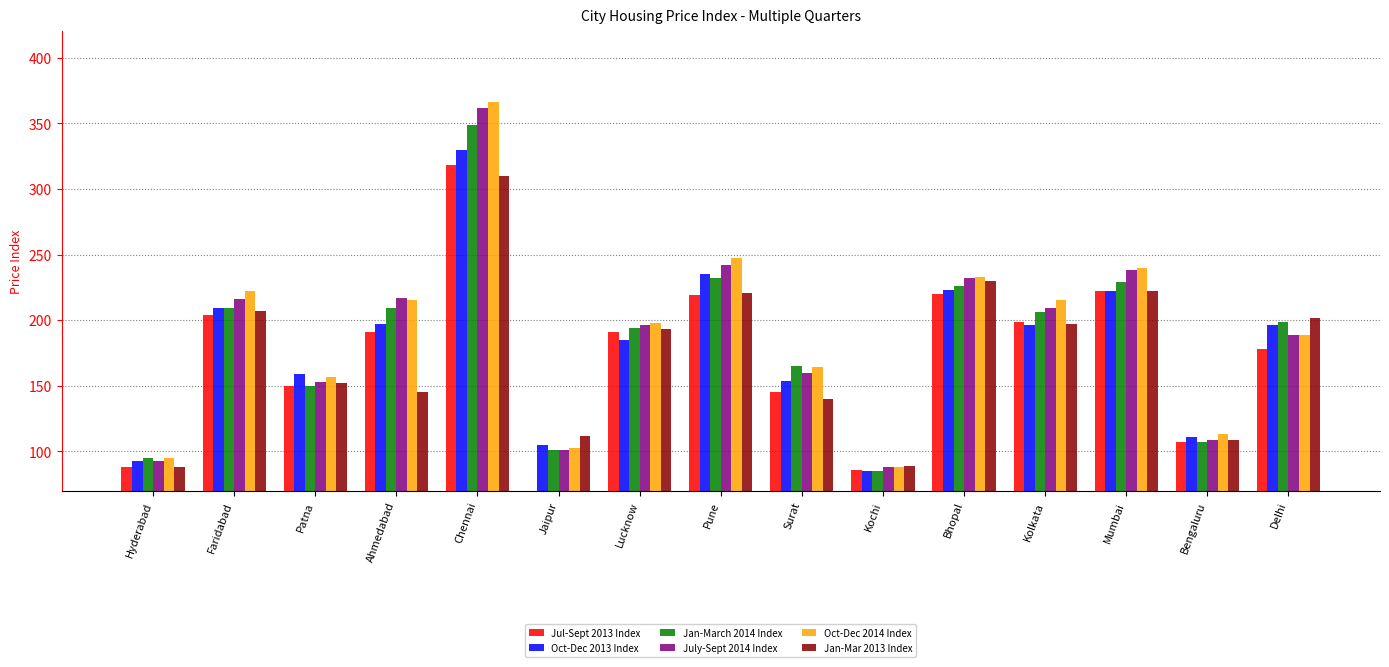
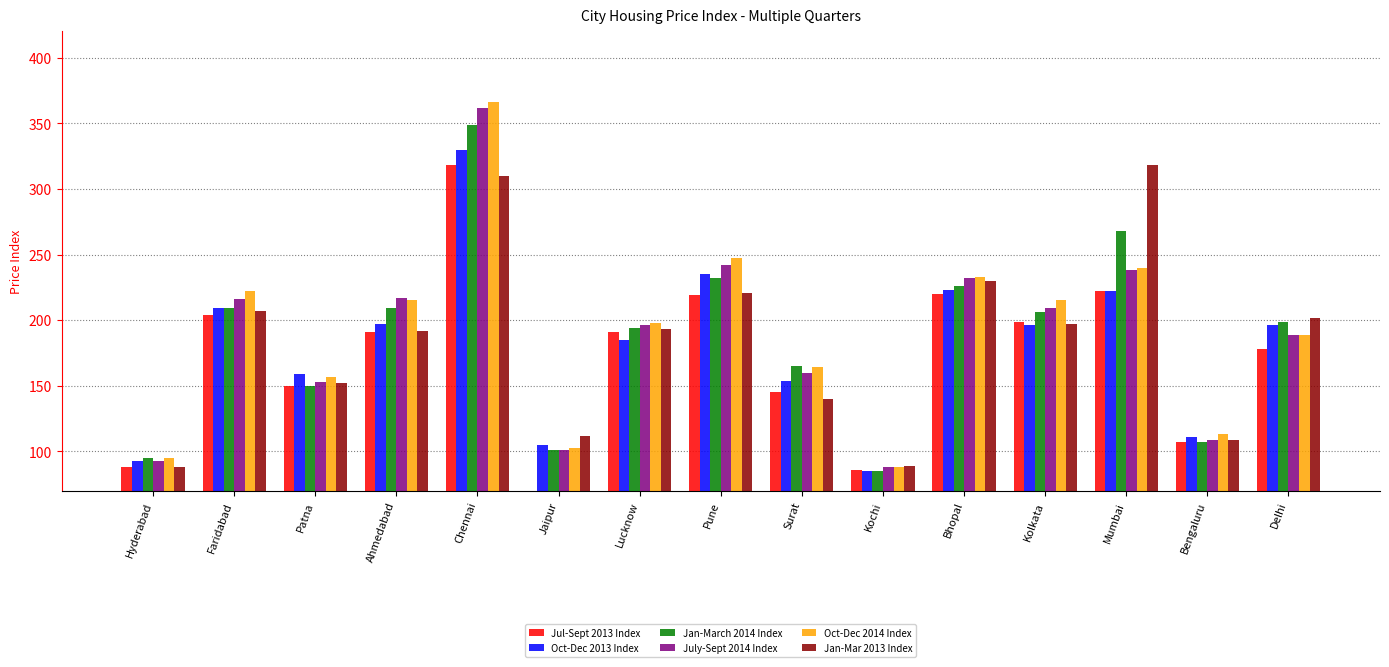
  {
    "Jul-Sept 2013 Index": {
      "Hyderabad": 88,
      "Faridabad": 204,
      "Patna": 150,
      "Ahmedabad": 191,
      "Chennai": 318,
      "Lucknow": 191,
      "Pune": 219,
      "Surat": 145,
      "Kochi": 86,
      "Bhopal": 220,
      "Kolkata": 199,
      "Mumbai": 222,
      "Bengaluru": 107,
      "Delhi": 178
    },
    "Oct-Dec 2013 Index": {
      "Hyderabad": 93,
      "Faridabad": 209,
      "Patna": 159,
      "Ahmedabad": 197,
      "Chennai": 330,
      "Jaipur": 105,
      "Lucknow": 185,
      "Pune": 235,
      "Surat": 154,
      "Kochi": 85,
      "Bhopal": 223,
      "Kolkata": 196,
      "Mumbai": 222,
      "Bengaluru": 111,
      "Delhi": 196
    },
    "Jan-March 2014 Index": {
      "Hyderabad": 95,
      "Faridabad": 209,
      "Patna": 150,
      "Ahmedabad": 209,
      "Chennai": 349,
      "Jaipur": 101,
      "Lucknow": 194,
      "Pune": 232,
      "Surat": 165,
      "Kochi": 85,
      "Bhopal": 226,
      "Kolkata": 206,
-     "Mumbai": 229,
+     "Mumbai": 268,
      "Bengaluru": 107,
      "Delhi": 199
    },
    "July-Sept 2014 Index": {
      "Hyderabad": 93,
      "Faridabad": 216,
      "Patna": 153,
      "Ahmedabad": 217,
      "Chennai": 362,
      "Jaipur": 101,
      "Lucknow": 196,
      "Pune": 242,
      "Surat": 160,
      "Kochi": 88,
      "Bhopal": 232,
      "Kolkata": 209,
      "Mumbai": 238,
      "Bengaluru": 109,
      "Delhi": 189
    },
    "Oct-Dec 2014 Index": {
      "Hyderabad": 95,
      "Faridabad": 222,
      "Patna": 157,
      "Ahmedabad": 215,
      "Chennai": 366,
      "Jaipur": 103,
      "Lucknow": 198,
      "Pune": 247,
      "Surat": 164,
      "Kochi": 88,
      "Bhopal": 233,
      "Kolkata": 215,
      "Mumbai": 240,
      "Bengaluru": 113,
      "Delhi": 189
    },
    "Jan-Mar 2013 Index": {
      "Hyderabad": 88,
      "Faridabad": 207,
      "Patna": 152,
-     "Ahmedabad": 145,
+     "Ahmedabad": 192,
      "Chennai": 310,
      "Jaipur": 112,
      "Lucknow": 193,
      "Pune": 221,
      "Surat": 140,
      "Kochi": 89,
      "Bhopal": 230,
      "Kolkata": 197,
-     "Mumbai": 222,
+     "Mumbai": 318,
      "Bengaluru": 109,
      "Delhi": 202
    }
  }
